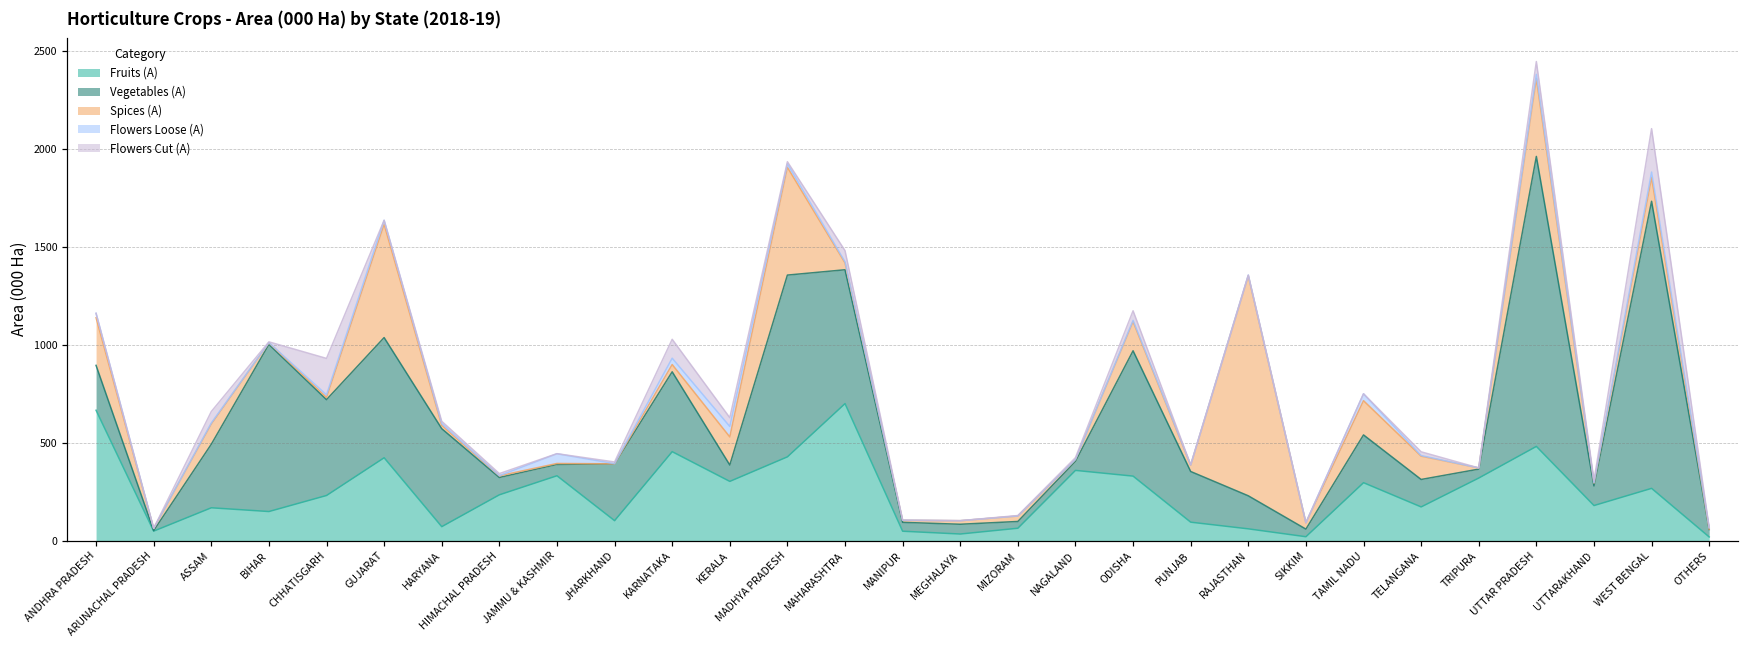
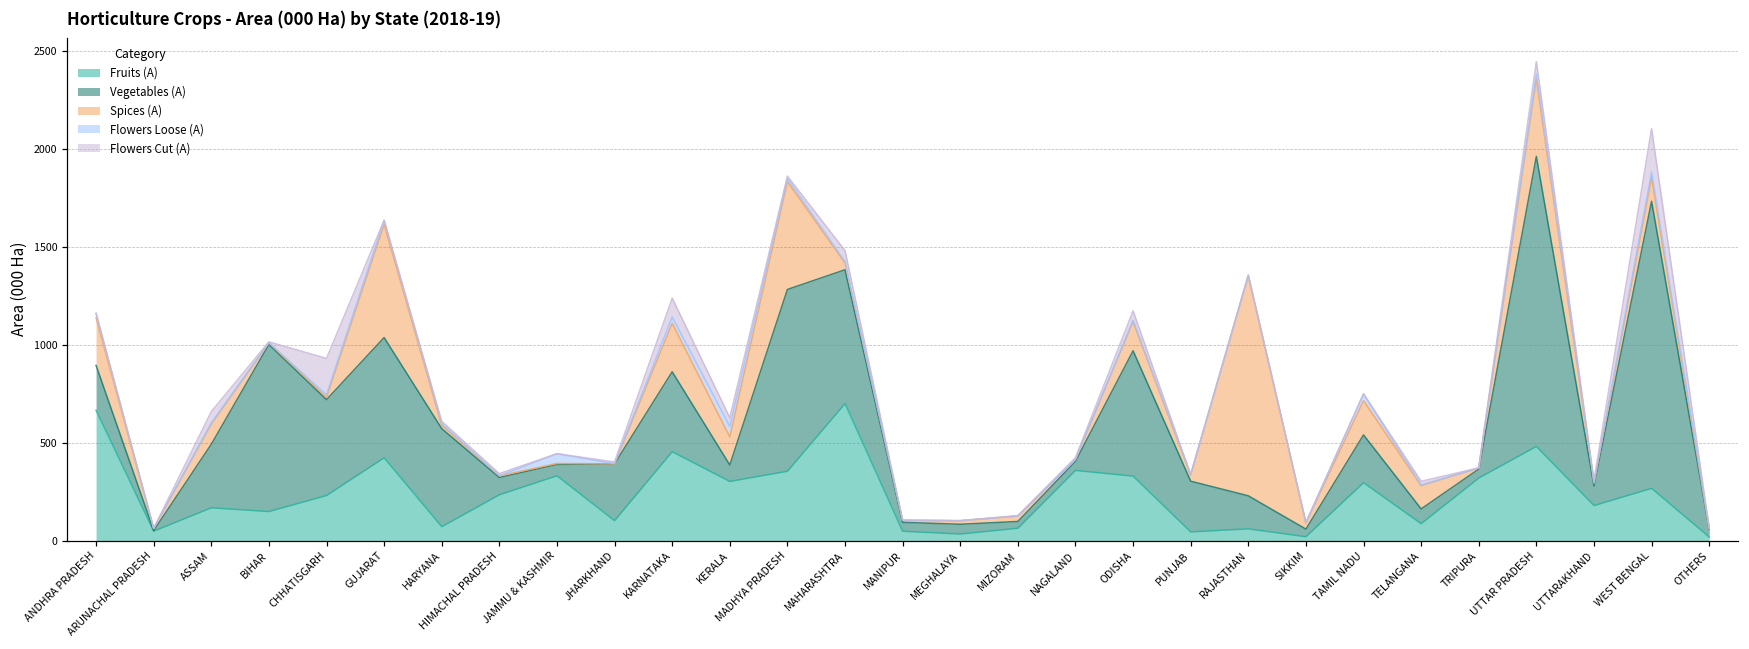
  {
    "Fruits (A)": {
      "ANDHRA PRADESH": 660,
      "ASSAM": 170,
      "BIHAR": 150,
      "CHHATISGARH": 230,
      "GUJARAT": 420,
      "HARYANA": 70,
      "HIMACHAL PRADESH": 230,
      "JAMMU & KASHMIR": 330,
      "JHARKHAND": 100,
      "KARNATAKA": 450,
      "KERALA": 300,
-     "MADHYA PRADESH": 430,
+     "MADHYA PRADESH": 350,
      "MAHARASHTRA": 700,
      "MANIPUR": 50,
      "MEGHALAYA": 30,
      "MIZORAM": 60,
      "NAGALAND": 360,
      "ODISHA": 330,
-     "PUNJAB": 90,
+     "PUNJAB": 40,
      "RAJASTHAN": 60,
      "SIKKIM": 20,
      "TAMIL NADU": 300,
-     "TELANGANA": 170,
+     "TELANGANA": 90,
      "TRIPURA": 320,
      "UTTAR PRADESH": 480,
      "UTTARAKHAND": 180,
      "WEST BENGAL": 270,
      "OTHERS": 20
    },
    "Vegetables (A)": {
      "ANDHRA PRADESH": 230,
      "ASSAM": 320,
      "GUJARAT": 610,
      "HARYANA": 500,
      "KARNATAKA": 410,
      "KERALA": 80,
      "MADHYA PRADESH": 930,
      "MAHARASHTRA": 680,
      "MEGHALAYA": 50,
      "MIZORAM": 30,
      "ODISHA": 640,
      "PUNJAB": 260,
      "RAJASTHAN": 170,
      "SIKKIM": 40,
      "TAMIL NADU": 240,
-     "TELANGANA": 140,
+     "TELANGANA": 80,
      "UTTAR PRADESH": 1480,
      "UTTARAKHAND": 100,
      "WEST BENGAL": 1460
    },
    "Spices (A)": {
      "ANDHRA PRADESH": 240,
      "GUJARAT": 580,
-     "KARNATAKA": 40,
+     "KARNATAKA": 250,
      "KERALA": 140,
      "MADHYA PRADESH": 550,
      "TAMIL NADU": 170,
      "UTTAR PRADESH": 400,
      "WEST BENGAL": 120
    }
  }
